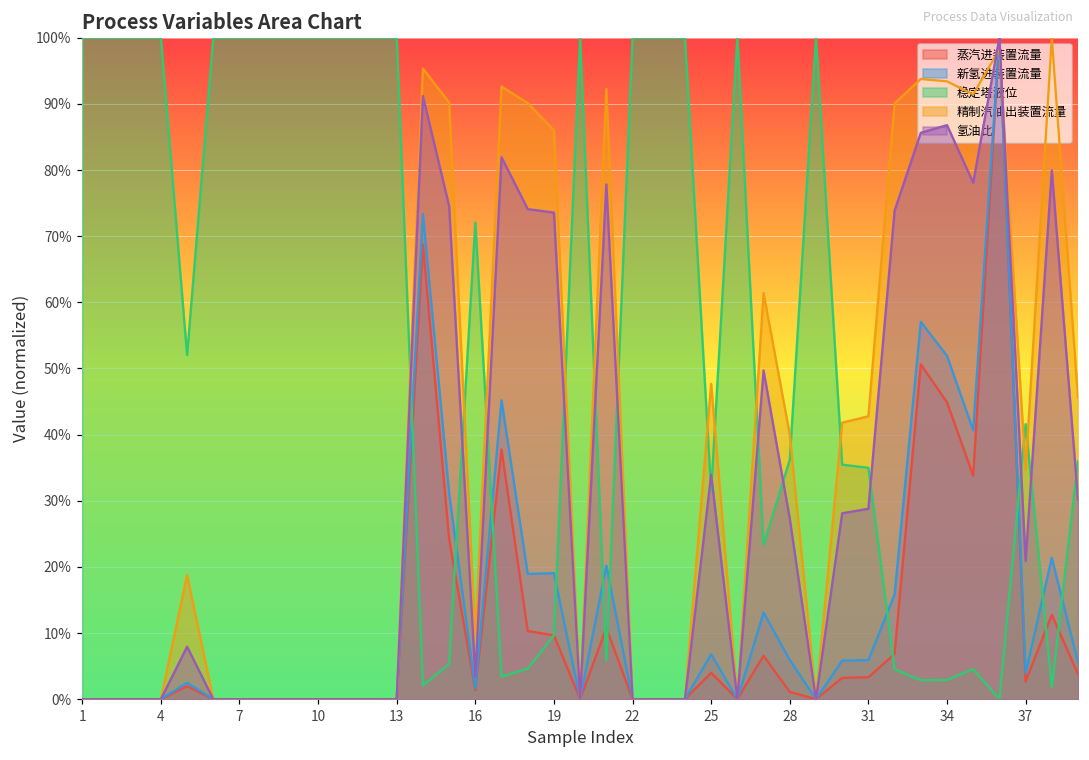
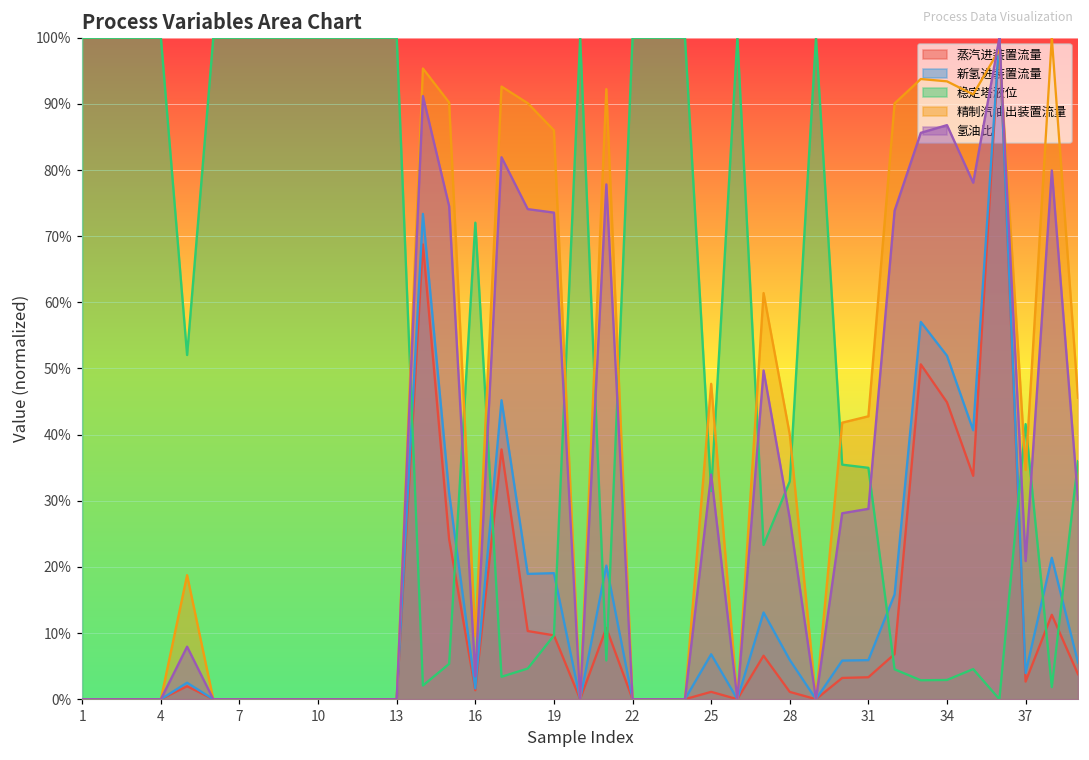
  {
    "蒸汽进装置流量": {
-     "25": "4%",
+     "25": "1%",
      "28": "1%",
      "31": "3%",
      "34": "45%",
      "37": "3%"
    },
    "新氢进装置流量": {
      "19": "19%",
      "25": "7%",
      "28": "6%",
      "31": "6%",
      "34": "52%",
      "37": "4%"
    },
    "稳定塔液位": {
      "1": "100%",
      "4": "100%",
      "7": "100%",
      "10": "100%",
      "13": "100%",
      "16": "72%",
      "22": "100%",
      "25": "31%",
-     "28": "36%",
+     "28": "33%",
      "31": "35%",
      "34": "3%",
      "37": "42%"
    },
    "精制汽油出装置流量": {
      "16": "10%",
      "19": "86%",
      "25": "48%",
      "28": "40%",
      "31": "43%",
      "37": "35%"
    },
    "氢油比": {
      "16": "3%",
      "19": "74%",
      "25": "34%",
      "28": "27%",
      "31": "29%",
      "37": "21%"
    }
  }
